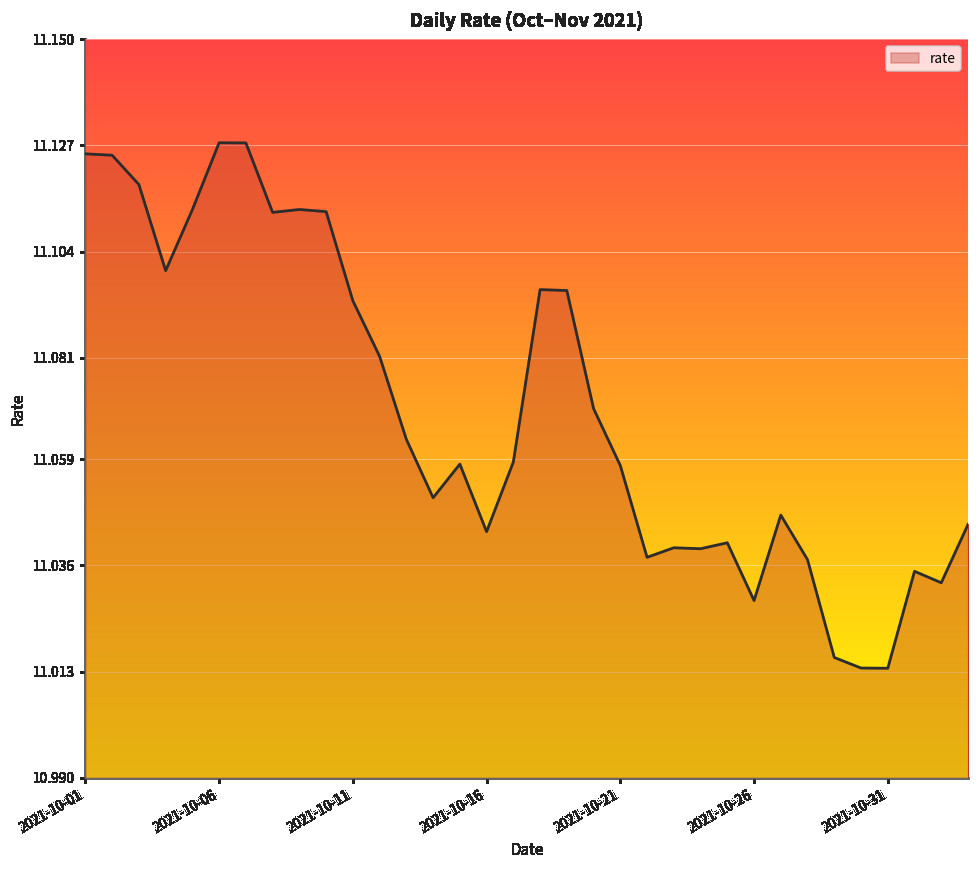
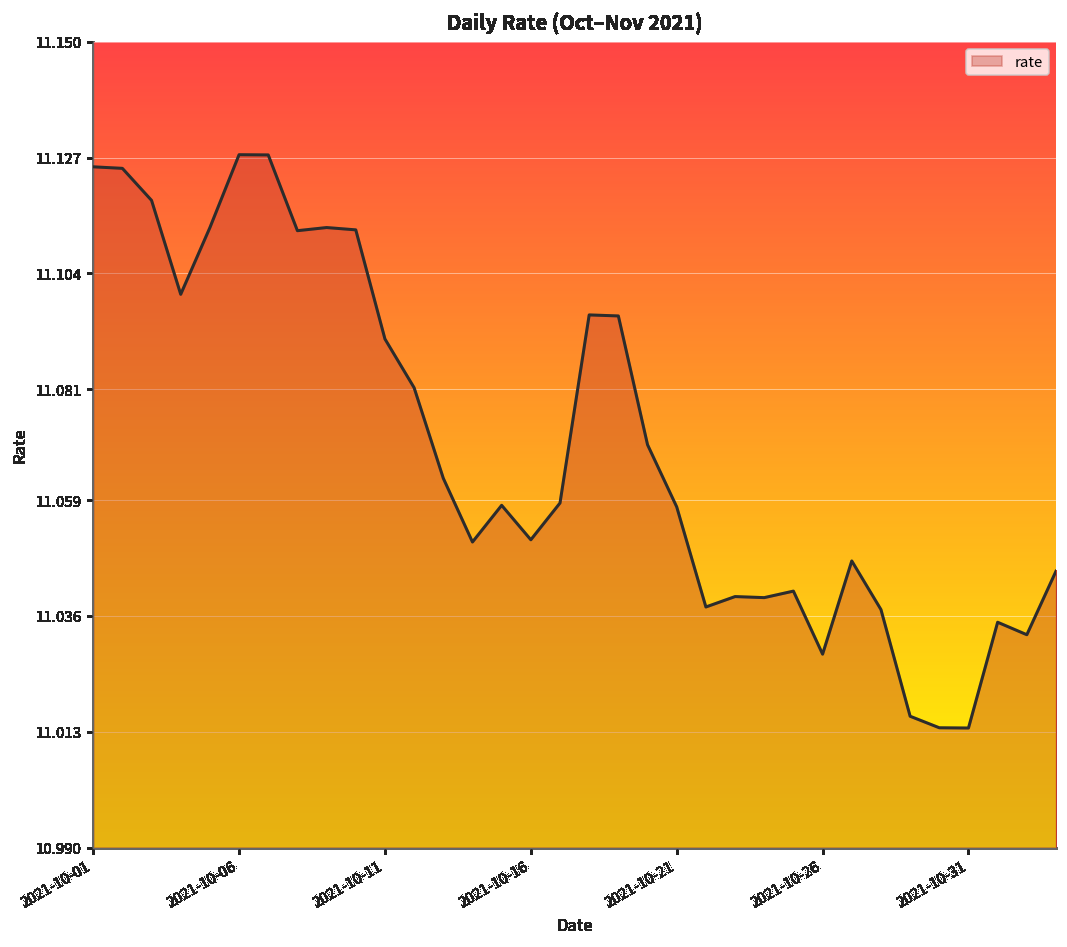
  {
    "2021-10-01": 11.125,
    "2021-10-06": 11.128,
-   "2021-10-11": 11.093,
-   "2021-10-16": 11.043,
+   "2021-10-11": 11.091,
+   "2021-10-16": 11.051,
    "2021-10-21": 11.058,
    "2021-10-26": 11.028,
    "2021-10-31": 11.014
  }
